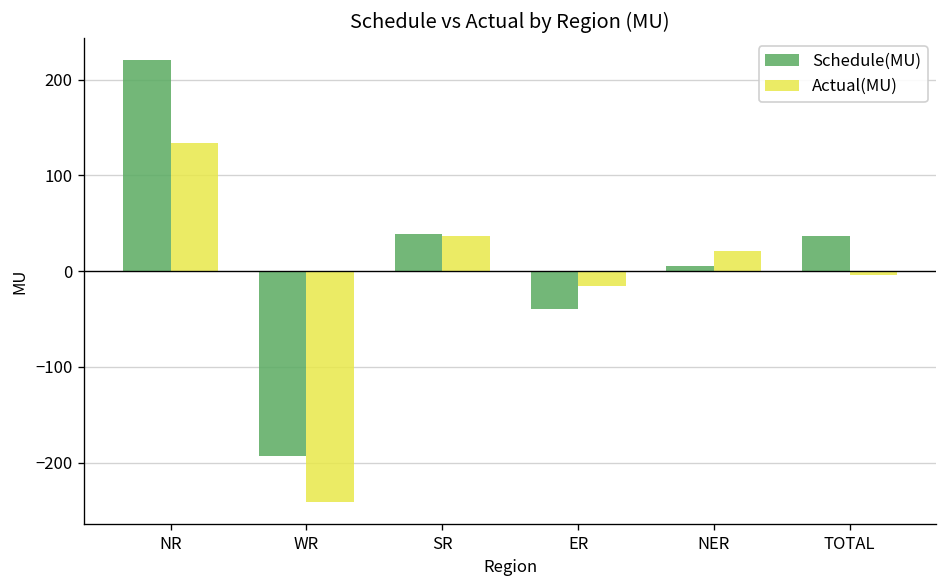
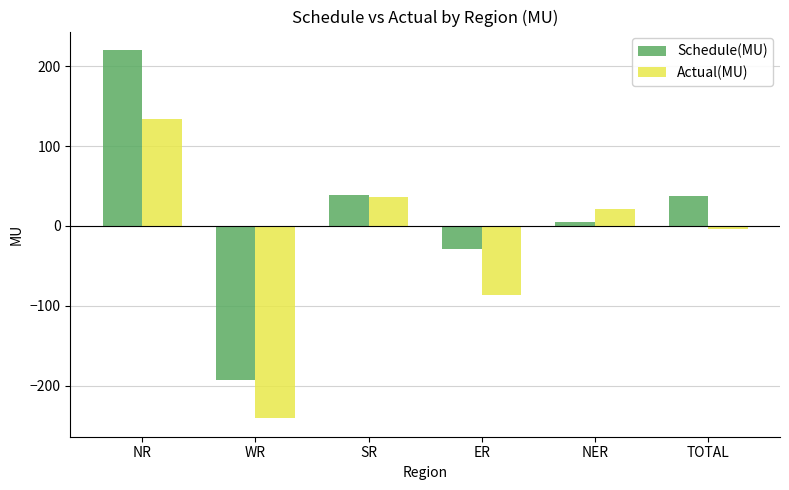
  {
    "Schedule(MU)": {
      "NR": 220,
      "WR": -190,
      "SR": 40,
-     "ER": -40,
+     "ER": -30,
      "NER": 10,
      "TOTAL": 40
    },
    "Actual(MU)": {
      "NR": 130,
      "WR": -240,
      "SR": 40,
-     "ER": -20,
+     "ER": -90,
      "NER": 20,
      "TOTAL": 0
    }
  }
